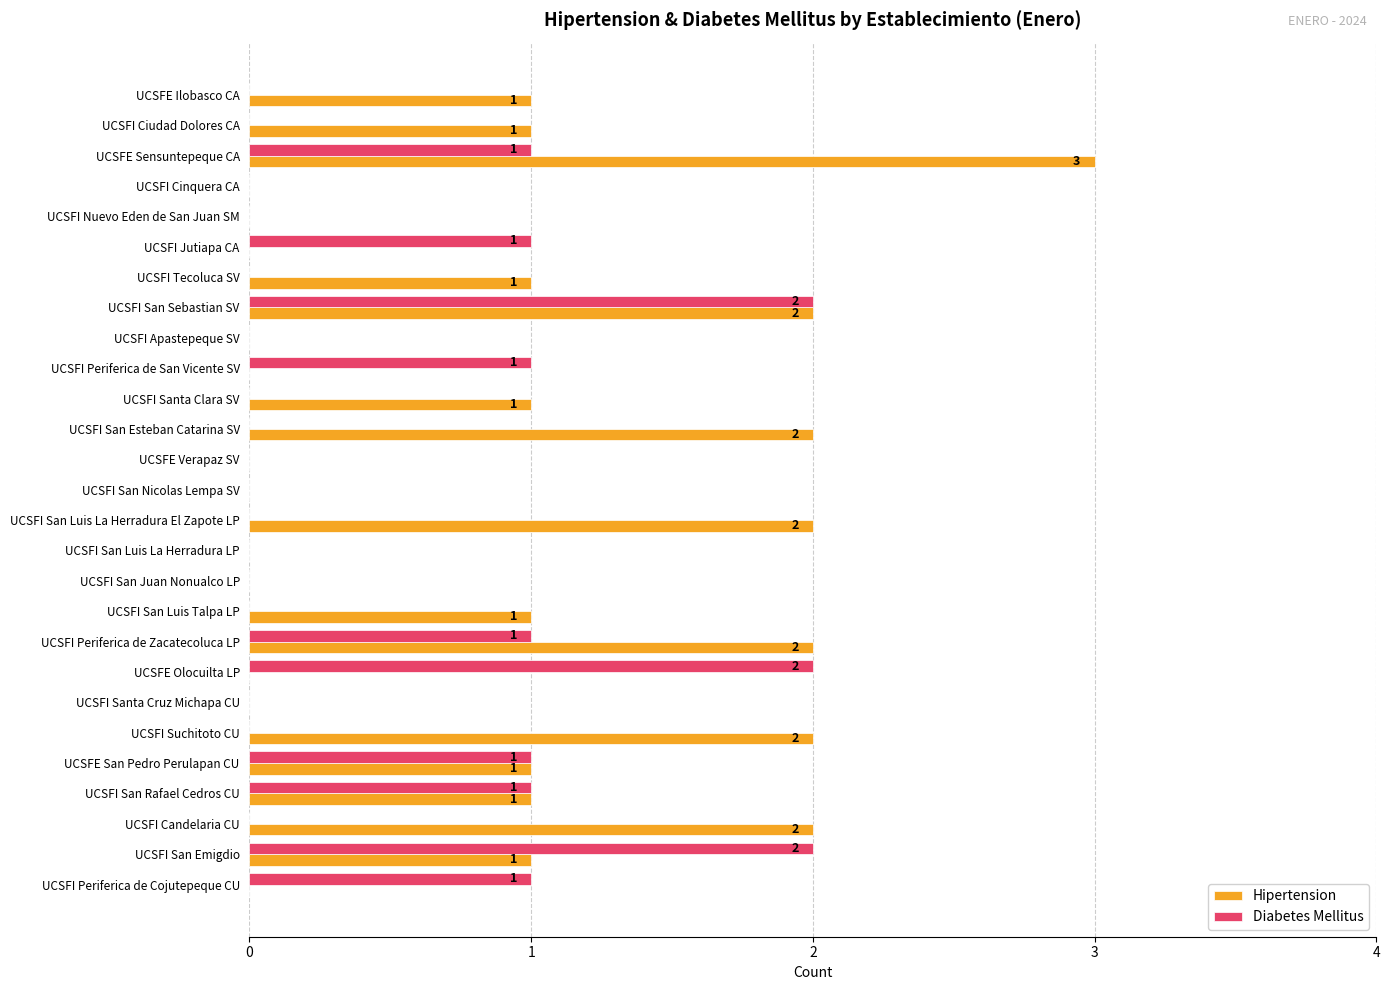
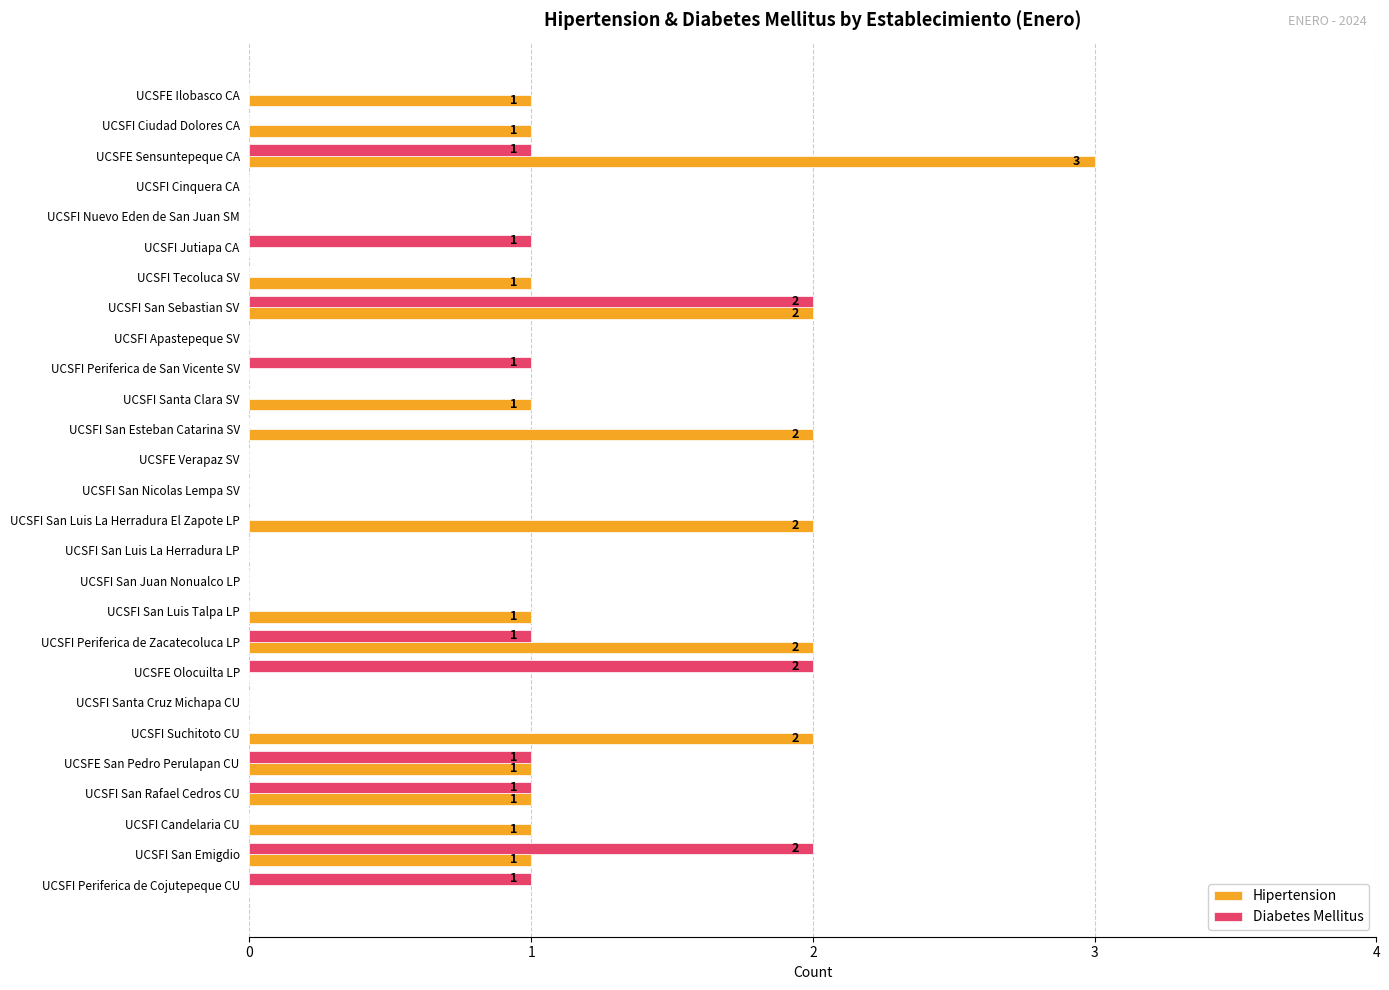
  {
    "Hipertension": {
      "UCSFE Ilobasco CA": 1,
      "UCSFI Ciudad Dolores CA": 1,
      "UCSFE Sensuntepeque CA": 3,
      "UCSFI Tecoluca SV": 1,
      "UCSFI San Sebastian SV": 2,
      "UCSFI Santa Clara SV": 1,
      "UCSFI San Esteban Catarina SV": 2,
      "UCSFI San Luis La Herradura El Zapote LP": 2,
      "UCSFI San Luis Talpa LP": 1,
      "UCSFI Periferica de Zacatecoluca LP": 2,
      "UCSFI Suchitoto CU": 2,
      "UCSFE San Pedro Perulapan CU": 1,
      "UCSFI San Rafael Cedros CU": 1,
-     "UCSFI Candelaria CU": 2,
+     "UCSFI Candelaria CU": 1,
      "UCSFI San Emigdio": 1
    },
    "Diabetes Mellitus": {
      "UCSFE Sensuntepeque CA": 1,
      "UCSFI Jutiapa CA": 1,
      "UCSFI San Sebastian SV": 2,
      "UCSFI Periferica de San Vicente SV": 1,
      "UCSFI Periferica de Zacatecoluca LP": 1,
      "UCSFE Olocuilta LP": 2,
      "UCSFE San Pedro Perulapan CU": 1,
      "UCSFI San Rafael Cedros CU": 1,
      "UCSFI San Emigdio": 2,
      "UCSFI Periferica de Cojutepeque CU": 1
    }
  }
